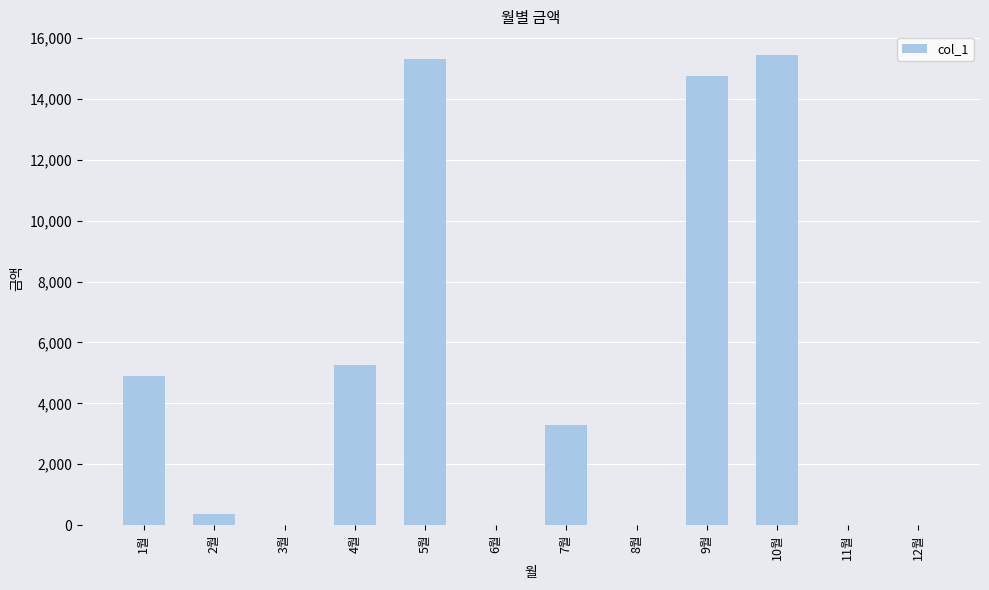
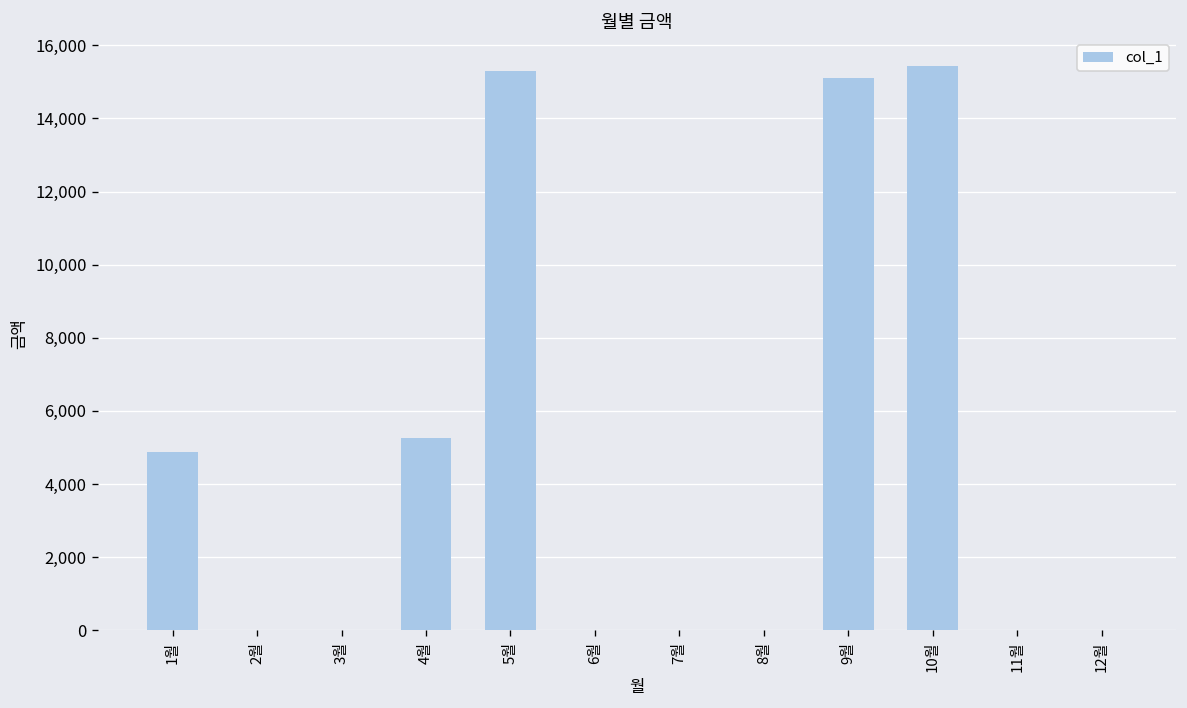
  {
    "1월": "4,900",
-   "2월": "400",
+   "2월": "0",
    "3월": "0",
    "4월": "5,300",
    "5월": "15,300",
    "6월": "0",
-   "7월": "3,300",
+   "7월": "0",
    "8월": "0",
-   "9월": "14,700",
+   "9월": "15,100",
    "10월": "15,400",
    "11월": "0",
    "12월": "0"
  }
